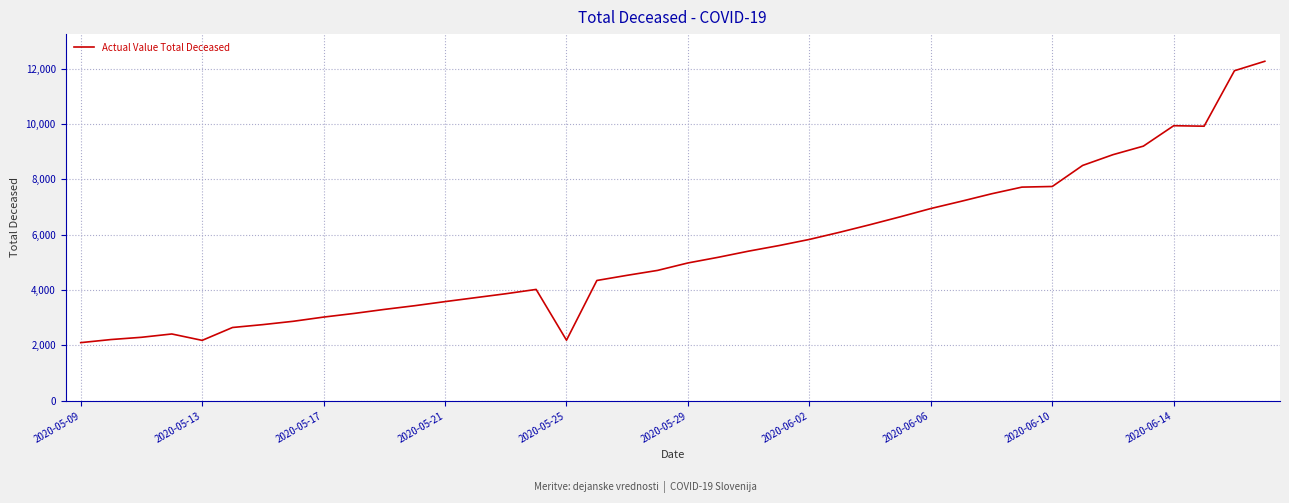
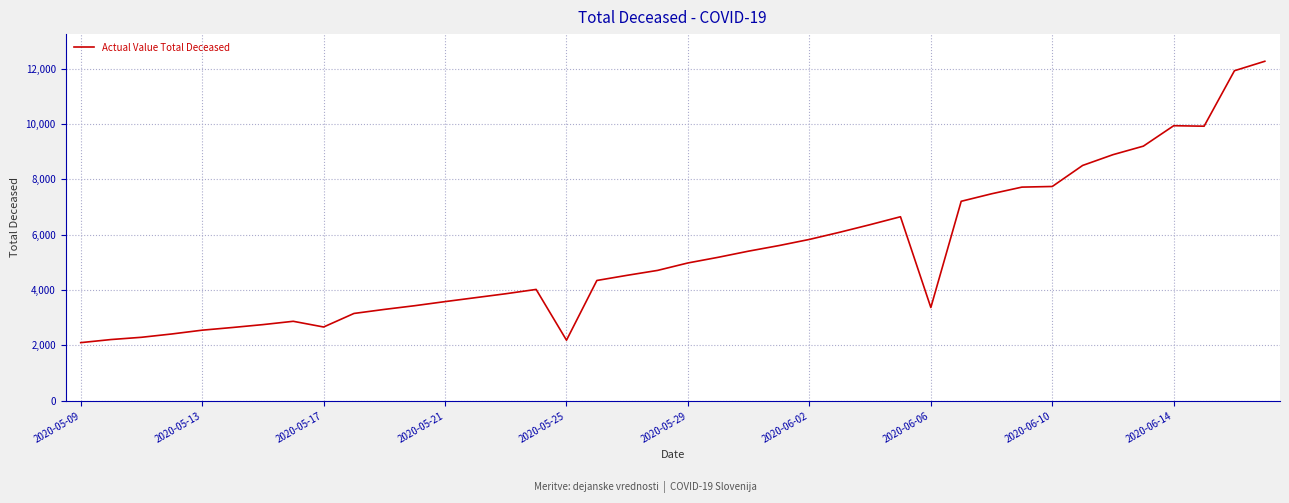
  {
    "2020-05-09": "2,100",
-   "2020-05-13": "2,200",
-   "2020-05-17": "3,000",
+   "2020-05-13": "2,600",
+   "2020-05-17": "2,700",
    "2020-05-21": "3,600",
    "2020-05-25": "2,200",
    "2020-05-29": "5,000",
    "2020-06-02": "5,800",
-   "2020-06-06": "6,900",
+   "2020-06-06": "3,400",
    "2020-06-10": "7,700",
    "2020-06-14": "9,900"
  }
